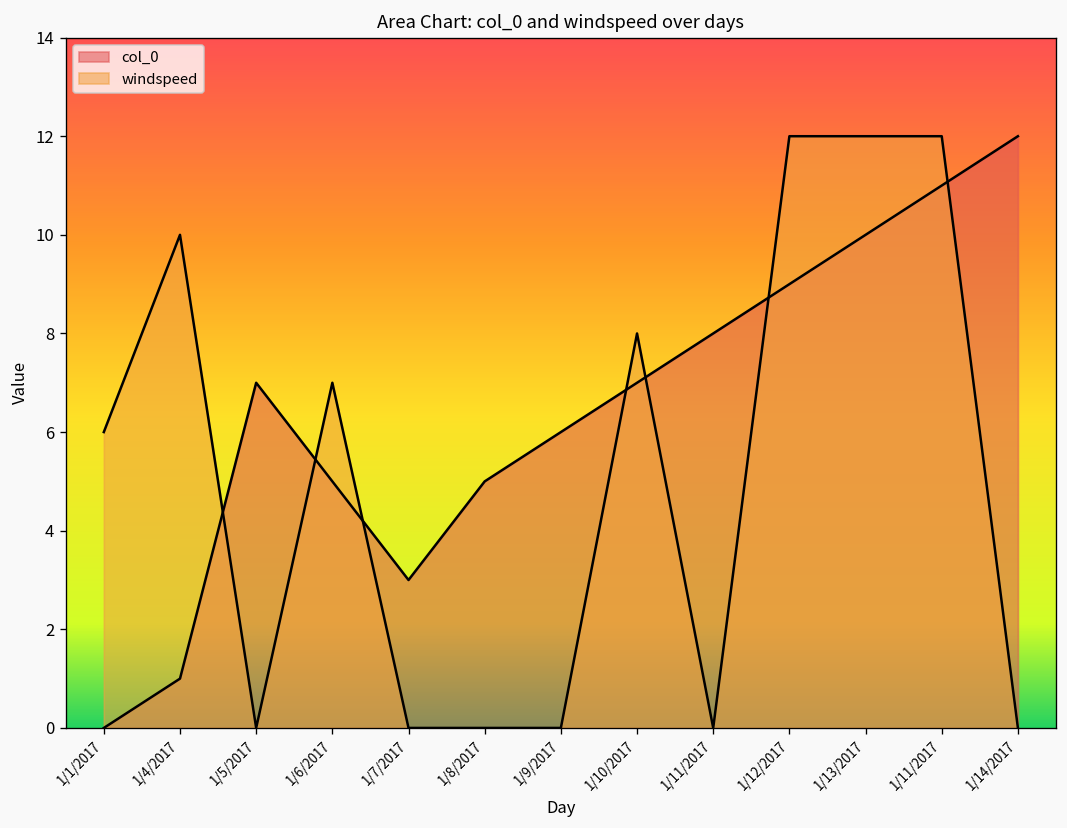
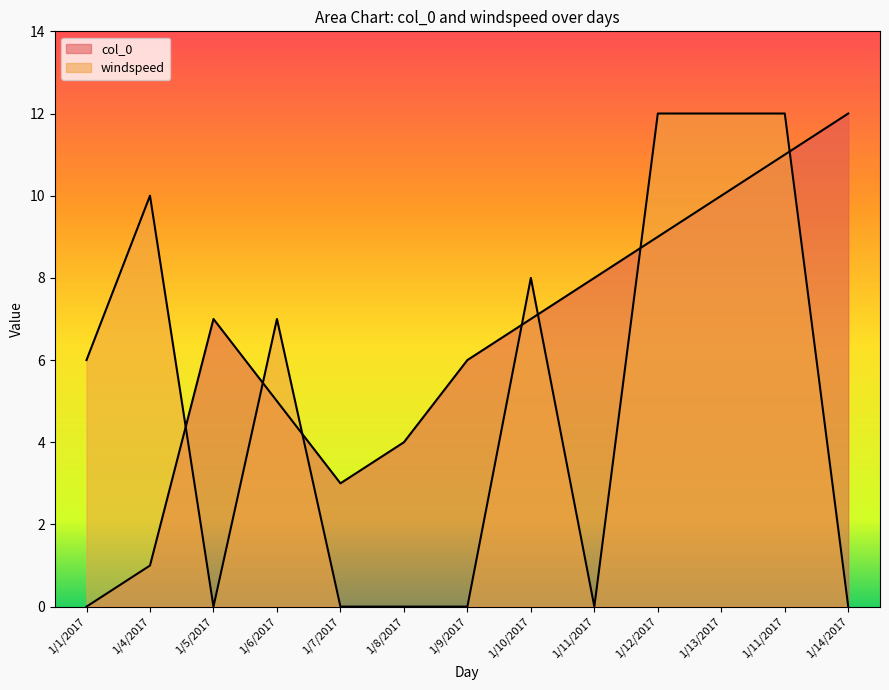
  {
    "col_0": {
      "1/1/2017": 0,
      "1/4/2017": 1,
      "1/5/2017": 7,
      "1/6/2017": 5,
      "1/7/2017": 3,
-     "1/8/2017": 5,
+     "1/8/2017": 4,
      "1/9/2017": 6,
      "1/10/2017": 7,
      "1/12/2017": 9,
      "1/13/2017": 10,
      "1/14/2017": 12
    },
    "windspeed": {
      "1/1/2017": 6,
      "1/4/2017": 10,
      "1/5/2017": 0,
      "1/6/2017": 7,
      "1/7/2017": 0,
      "1/8/2017": 0,
      "1/9/2017": 0,
      "1/10/2017": 8,
      "1/12/2017": 12,
      "1/13/2017": 12,
      "1/14/2017": 0
    }
  }
